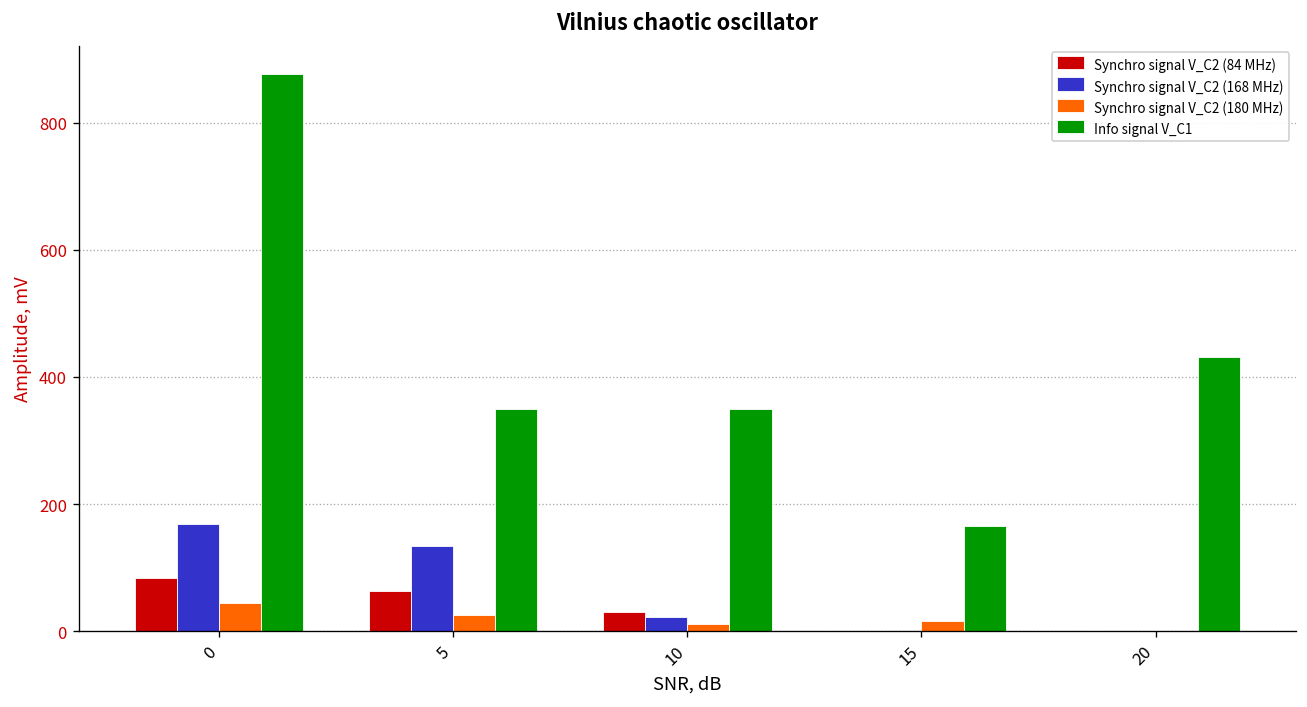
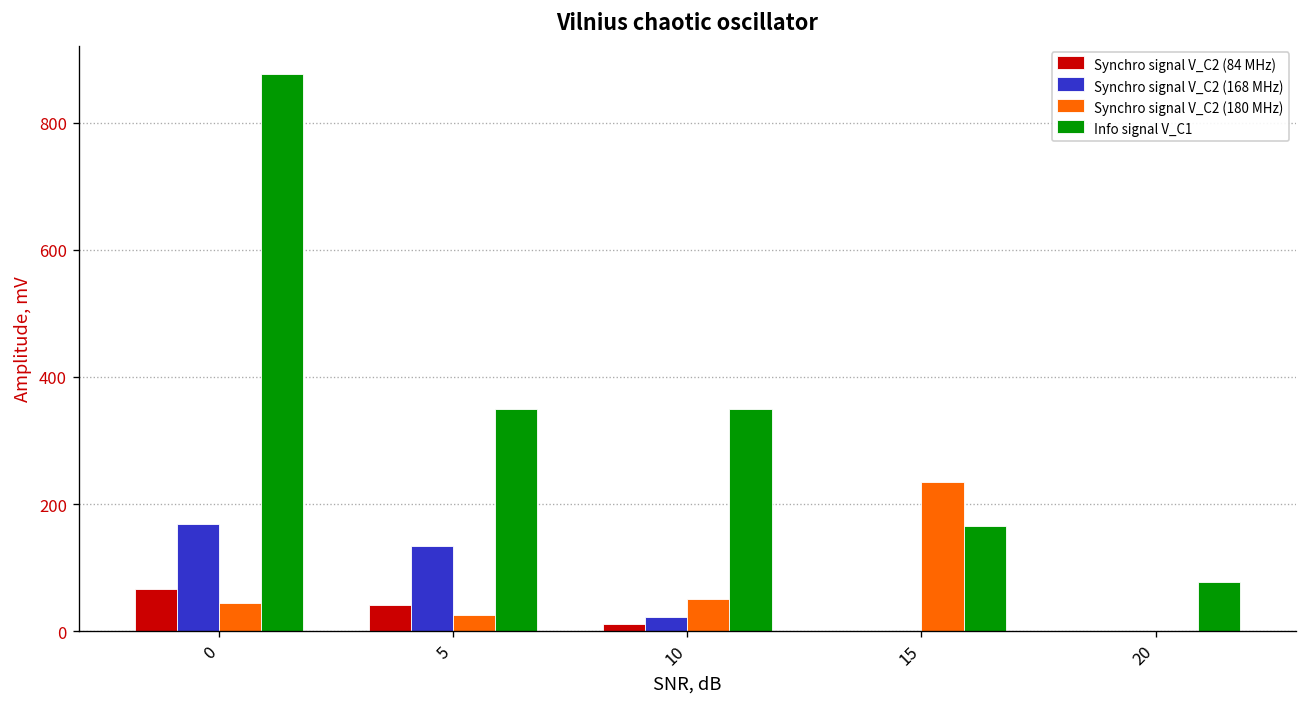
  {
    "Synchro signal V_C2 (84 MHz)": {
-     "0": 80,
-     "5": 60,
-     "10": 30,
+     "0": 70,
+     "5": 40,
+     "10": 10,
      "15": 0,
      "20": 0
    },
    "Synchro signal V_C2 (168 MHz)": {
      "0": 170,
      "5": 130,
      "10": 20,
      "15": 0,
      "20": 0
    },
    "Synchro signal V_C2 (180 MHz)": {
      "0": 50,
      "5": 30,
-     "10": 10,
-     "15": 20,
+     "10": 50,
+     "15": 230,
      "20": 0
    },
    "Info signal V_C1": {
      "0": 880,
      "5": 350,
      "10": 350,
      "15": 170,
-     "20": 430
+     "20": 80
    }
  }
